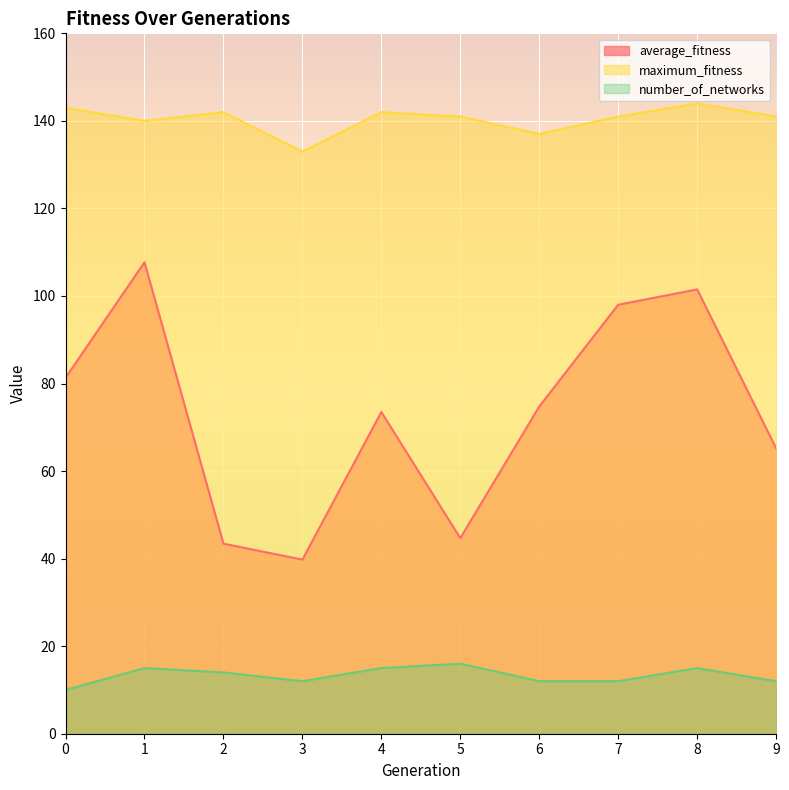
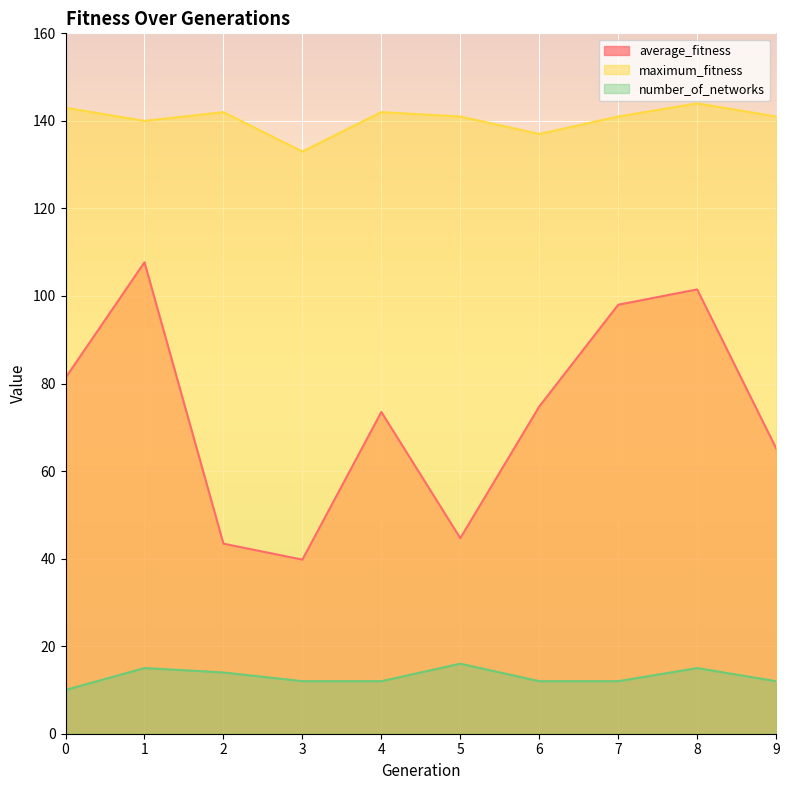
  {
    "average_fitness": {
      "0": 81,
      "1": 108,
      "2": 43,
      "3": 40,
      "4": 74,
      "5": 45,
      "6": 75,
      "7": 98,
      "8": 102,
      "9": 65
    },
    "maximum_fitness": {
      "0": 143,
      "1": 140,
      "2": 142,
      "3": 133,
      "4": 142,
      "5": 141,
      "6": 137,
      "7": 141,
      "8": 144,
      "9": 141
    },
    "number_of_networks": {
      "0": 10,
      "1": 15,
      "2": 14,
      "3": 12,
-     "4": 15,
+     "4": 12,
      "5": 16,
      "6": 12,
      "7": 12,
      "8": 15,
      "9": 12
    }
  }
